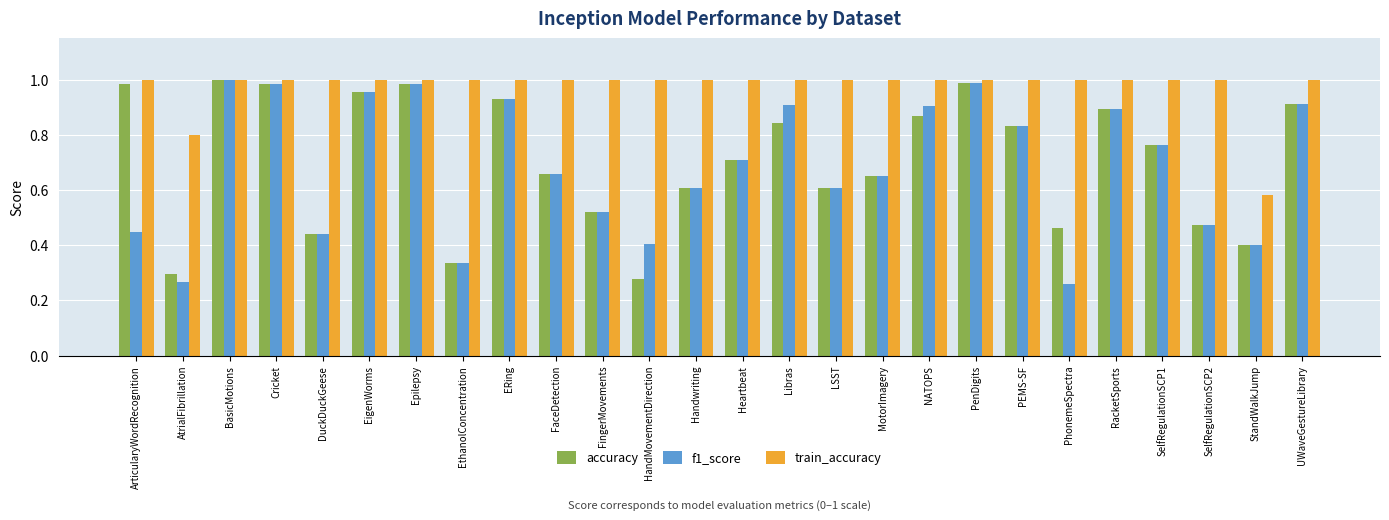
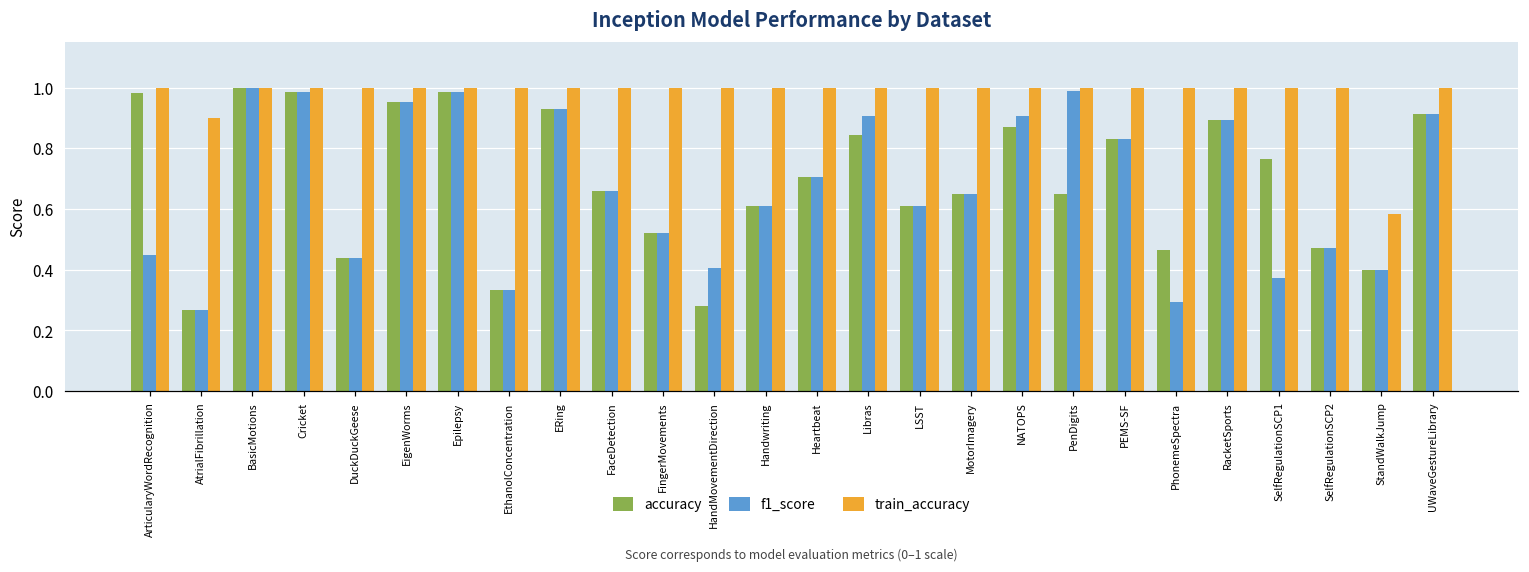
  {
    "accuracy": {
      "ArticularyWordRecognition": 0.98,
-     "AtrialFibrillation": 0.30,
+     "AtrialFibrillation": 0.27,
      "BasicMotions": 1.00,
      "Cricket": 0.99,
      "DuckDuckGeese": 0.44,
      "EigenWorms": 0.95,
      "Epilepsy": 0.99,
      "EthanolConcentration": 0.33,
      "ERing": 0.93,
      "FaceDetection": 0.66,
      "FingerMovements": 0.52,
      "HandMovementDirection": 0.28,
      "Handwriting": 0.61,
      "Heartbeat": 0.71,
      "Libras": 0.84,
      "LSST": 0.61,
      "MotorImagery": 0.65,
      "NATOPS": 0.87,
-     "PenDigits": 0.99,
+     "PenDigits": 0.65,
      "PEMS-SF": 0.83,
      "PhonemeSpectra": 0.46,
      "RacketSports": 0.89,
      "SelfRegulationSCP1": 0.76,
      "SelfRegulationSCP2": 0.47,
      "StandWalkJump": 0.40,
      "UWaveGestureLibrary": 0.91
    },
    "f1_score": {
      "ArticularyWordRecognition": 0.45,
      "AtrialFibrillation": 0.27,
      "BasicMotions": 1.00,
      "Cricket": 0.99,
      "DuckDuckGeese": 0.44,
      "EigenWorms": 0.95,
      "Epilepsy": 0.99,
      "EthanolConcentration": 0.33,
      "ERing": 0.93,
      "FaceDetection": 0.66,
      "FingerMovements": 0.52,
      "HandMovementDirection": 0.41,
      "Handwriting": 0.61,
      "Heartbeat": 0.71,
      "Libras": 0.91,
      "LSST": 0.61,
      "MotorImagery": 0.65,
      "NATOPS": 0.91,
      "PenDigits": 0.99,
      "PEMS-SF": 0.83,
-     "PhonemeSpectra": 0.26,
+     "PhonemeSpectra": 0.29,
      "RacketSports": 0.89,
-     "SelfRegulationSCP1": 0.76,
+     "SelfRegulationSCP1": 0.37,
      "SelfRegulationSCP2": 0.47,
      "StandWalkJump": 0.40,
      "UWaveGestureLibrary": 0.91
    },
    "train_accuracy": {
      "ArticularyWordRecognition": 1.0,
-     "AtrialFibrillation": 0.8,
+     "AtrialFibrillation": 0.9,
      "BasicMotions": 1.0,
      "Cricket": 1.0,
      "DuckDuckGeese": 1.0,
      "EigenWorms": 1.0,
      "Epilepsy": 1.0,
      "EthanolConcentration": 1.0,
      "ERing": 1.0,
      "FaceDetection": 1.0,
      "FingerMovements": 1.0,
      "HandMovementDirection": 1.0,
      "Handwriting": 1.0,
      "Heartbeat": 1.0,
      "Libras": 1.0,
      "LSST": 1.0,
      "MotorImagery": 1.0,
      "NATOPS": 1.0,
      "PenDigits": 1.0,
      "PEMS-SF": 1.0,
      "PhonemeSpectra": 1.0,
      "RacketSports": 1.0,
      "SelfRegulationSCP1": 1.0,
      "SelfRegulationSCP2": 1.0,
      "StandWalkJump": 0.58,
      "UWaveGestureLibrary": 1.0
    }
  }
